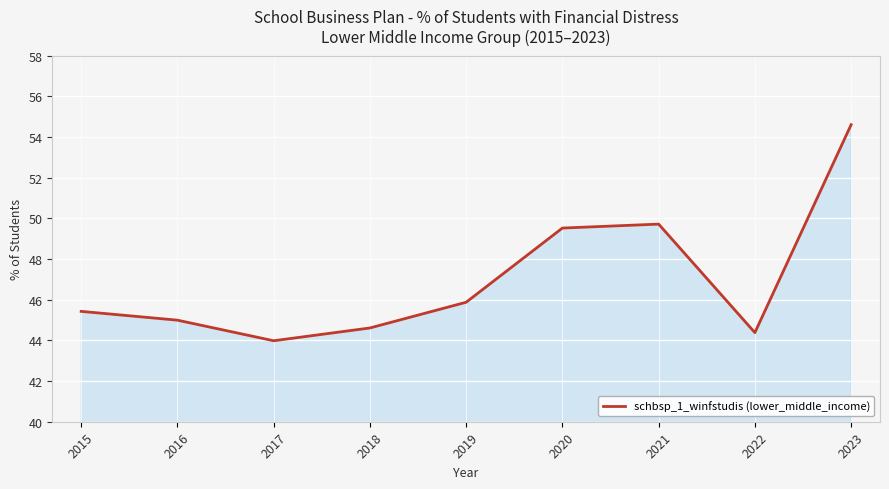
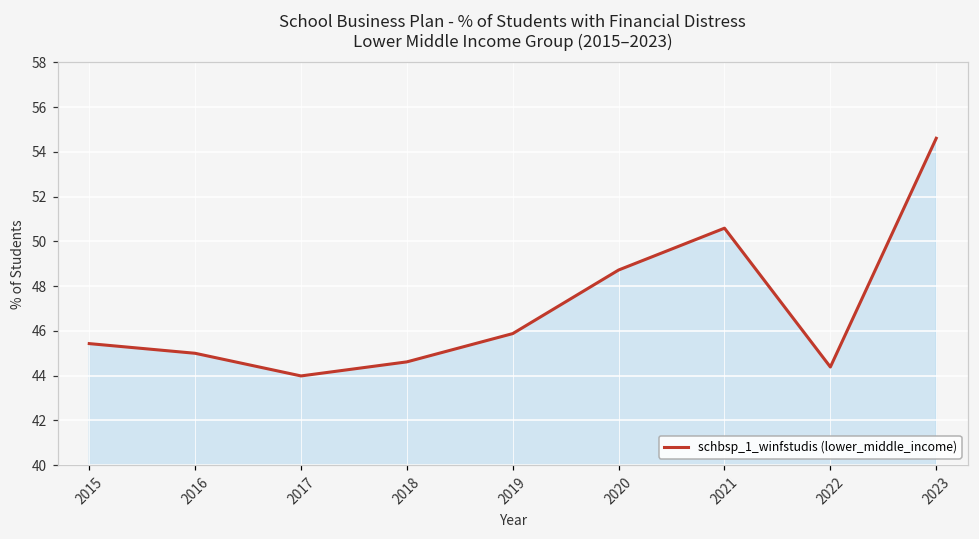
  {
    "2015": 45.4,
    "2016": 45.0,
    "2017": 44.0,
    "2018": 44.6,
    "2019": 45.9,
-   "2020": 49.5,
-   "2021": 49.7,
+   "2020": 48.7,
+   "2021": 50.6,
    "2022": 44.4,
    "2023": 54.6
  }
